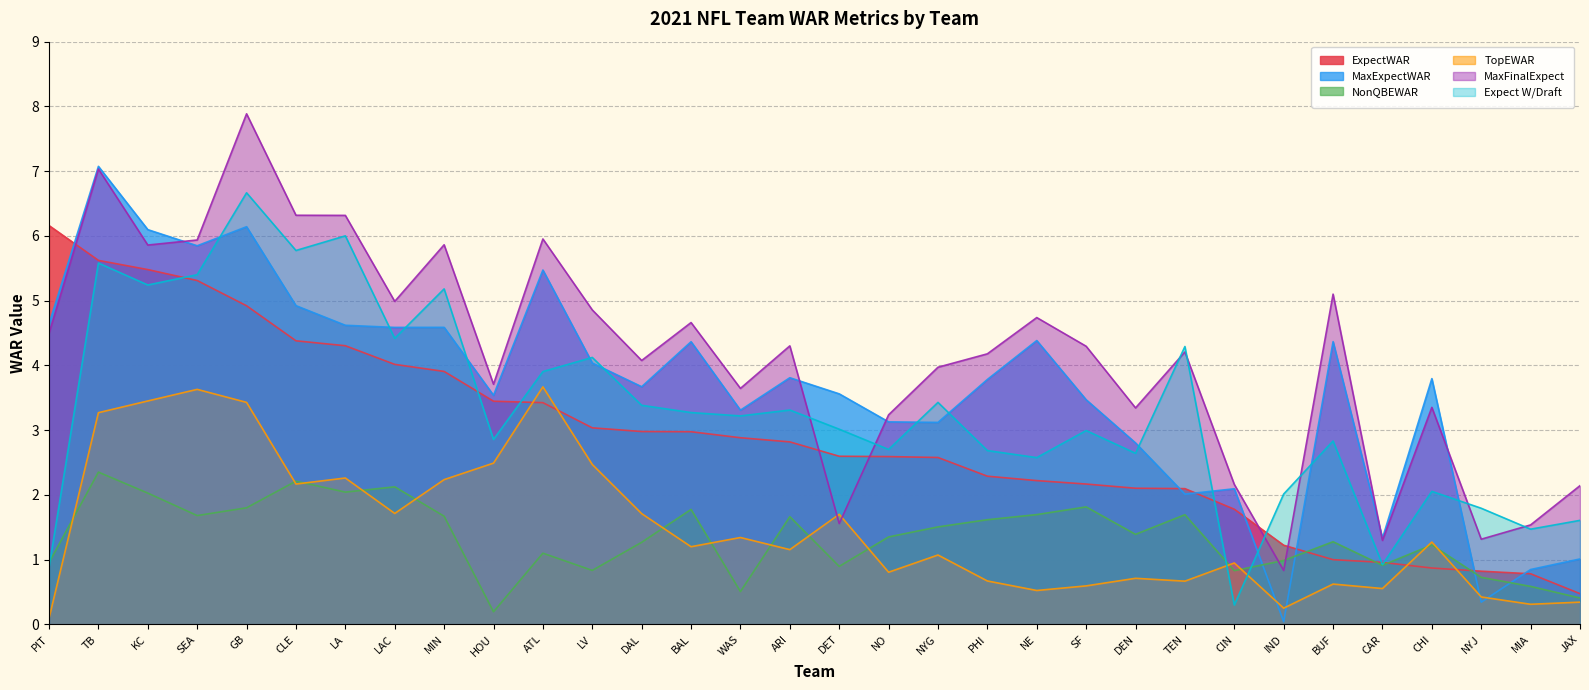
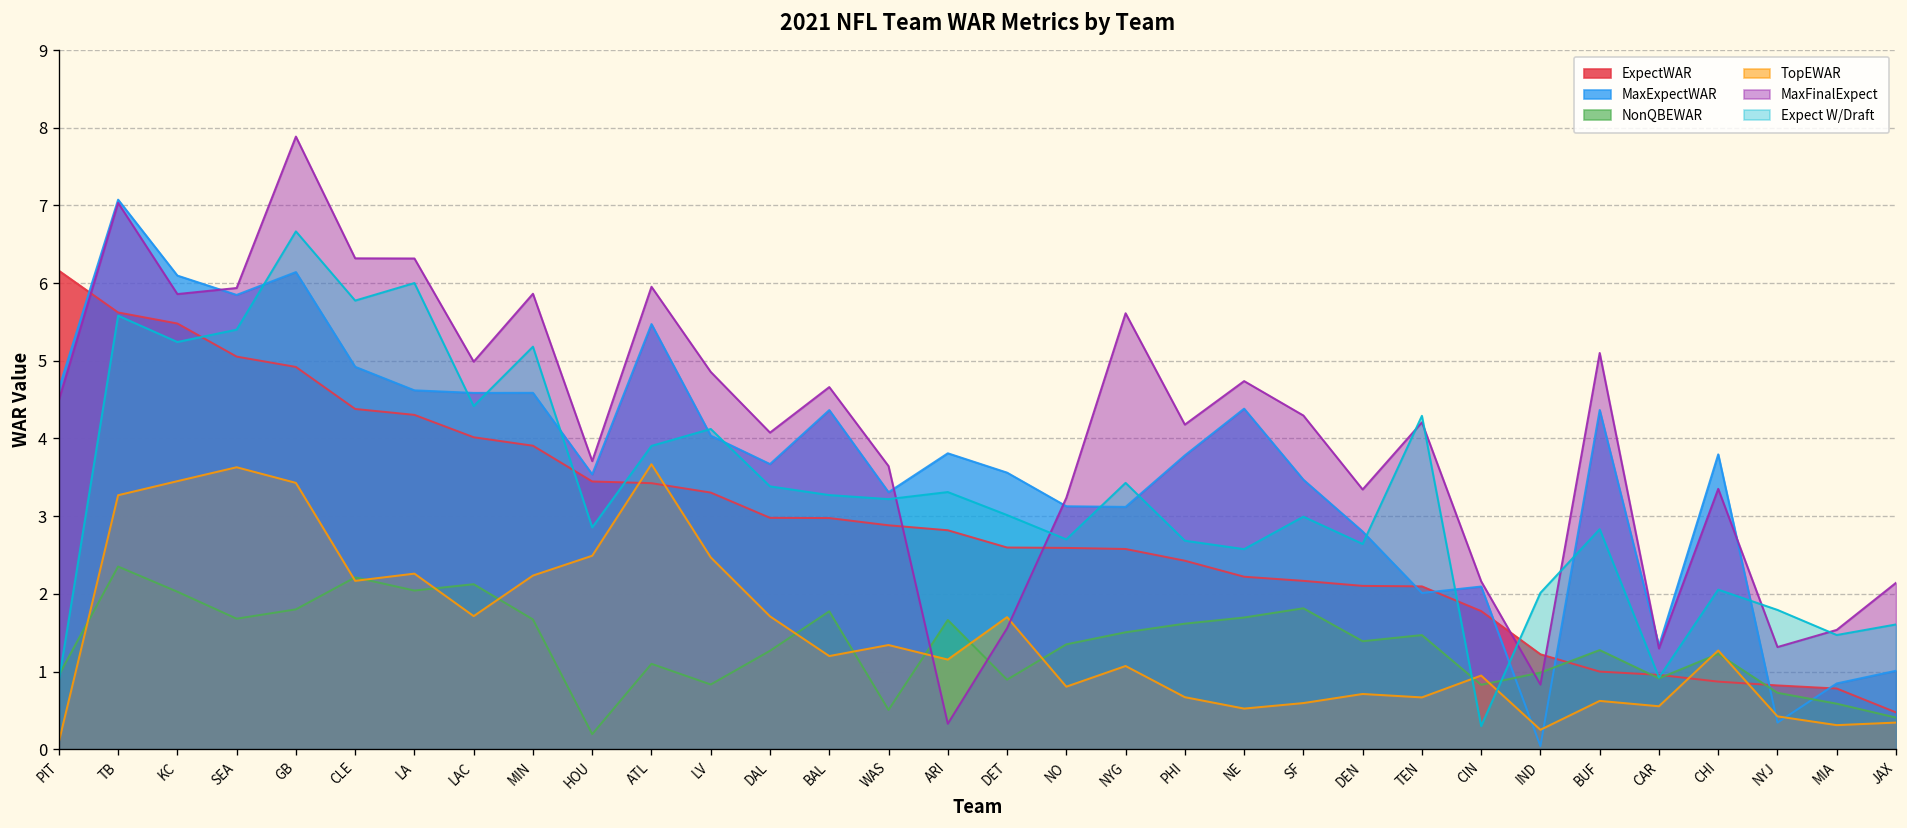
  {
    "ExpectWAR": {
      "PIT": 6.2,
      "TB": 5.6,
      "KC": 5.5,
-     "SEA": 5.3,
+     "SEA": 5.1,
      "GB": 4.9,
      "CLE": 4.4,
      "LA": 4.3,
      "LAC": 4.0,
      "MIN": 3.9,
      "HOU": 3.4,
      "ATL": 3.4,
-     "LV": 3.0,
+     "LV": 3.3,
      "DAL": 3.0,
      "BAL": 3.0,
      "WAS": 2.9,
      "ARI": 2.8,
      "DET": 2.6,
      "NO": 2.6,
      "NYG": 2.6,
-     "PHI": 2.3,
+     "PHI": 2.4,
      "NE": 2.2,
      "SF": 2.2,
      "DEN": 2.1,
      "TEN": 2.1,
      "CIN": 1.8,
      "IND": 1.2,
      "BUF": 1.0,
      "CHI": 0.9,
      "NYJ": 0.8,
      "MIA": 0.8,
      "JAX": 0.5
    },
    "NonQBEWAR": {
      "PIT": 1.0,
      "TB": 2.4,
      "KC": 2.0,
      "SEA": 1.7,
      "GB": 1.8,
      "CLE": 2.2,
      "LA": 2.0,
      "LAC": 2.1,
      "MIN": 1.7,
      "HOU": 0.2,
      "ATL": 1.1,
      "LV": 0.8,
      "DAL": 1.3,
      "BAL": 1.8,
      "WAS": 0.5,
      "ARI": 1.7,
      "DET": 0.9,
      "NO": 1.4,
      "NYG": 1.5,
      "PHI": 1.6,
      "NE": 1.7,
      "SF": 1.8,
      "DEN": 1.4,
-     "TEN": 1.7,
+     "TEN": 1.5,
      "CIN": 0.8,
      "IND": 1.0,
      "BUF": 1.3,
      "CHI": 1.2,
      "NYJ": 0.7,
      "MIA": 0.6,
      "JAX": 0.4
    },
    "TopEWAR": {
      "PIT": 0.1,
      "TB": 3.3,
      "KC": 3.5,
      "SEA": 3.6,
      "GB": 3.4,
      "CLE": 2.2,
      "LA": 2.3,
      "LAC": 1.7,
      "MIN": 2.2,
      "HOU": 2.5,
      "ATL": 3.7,
      "LV": 2.5,
      "DAL": 1.7,
      "BAL": 1.2,
      "WAS": 1.3,
      "ARI": 1.2,
      "DET": 1.7,
      "NO": 0.8,
      "NYG": 1.1,
      "PHI": 0.7,
      "NE": 0.5,
      "SF": 0.6,
      "DEN": 0.7,
      "TEN": 0.7,
      "CIN": 0.9,
      "IND": 0.3,
      "BUF": 0.6,
      "CAR": 0.6,
      "CHI": 1.3,
      "NYJ": 0.4,
      "MIA": 0.3,
      "JAX": 0.3
    },
    "MaxFinalExpect": {
      "PIT": 4.5,
      "TB": 7.0,
      "KC": 5.9,
      "SEA": 5.9,
      "GB": 7.9,
      "CLE": 6.3,
      "LA": 6.3,
      "LAC": 5.0,
      "MIN": 5.9,
      "HOU": 3.7,
      "ATL": 6.0,
      "LV": 4.9,
      "DAL": 4.1,
      "BAL": 4.7,
      "WAS": 3.6,
-     "ARI": 4.3,
+     "ARI": 0.3,
      "DET": 1.6,
      "NO": 3.2,
-     "NYG": 4.0,
+     "NYG": 5.6,
      "PHI": 4.2,
      "NE": 4.7,
      "SF": 4.3,
      "DEN": 3.3,
      "TEN": 4.2,
      "CIN": 2.2,
      "IND": 0.8,
      "BUF": 5.1,
      "CHI": 3.4,
      "NYJ": 1.3,
      "MIA": 1.5,
      "JAX": 2.1
    }
  }
